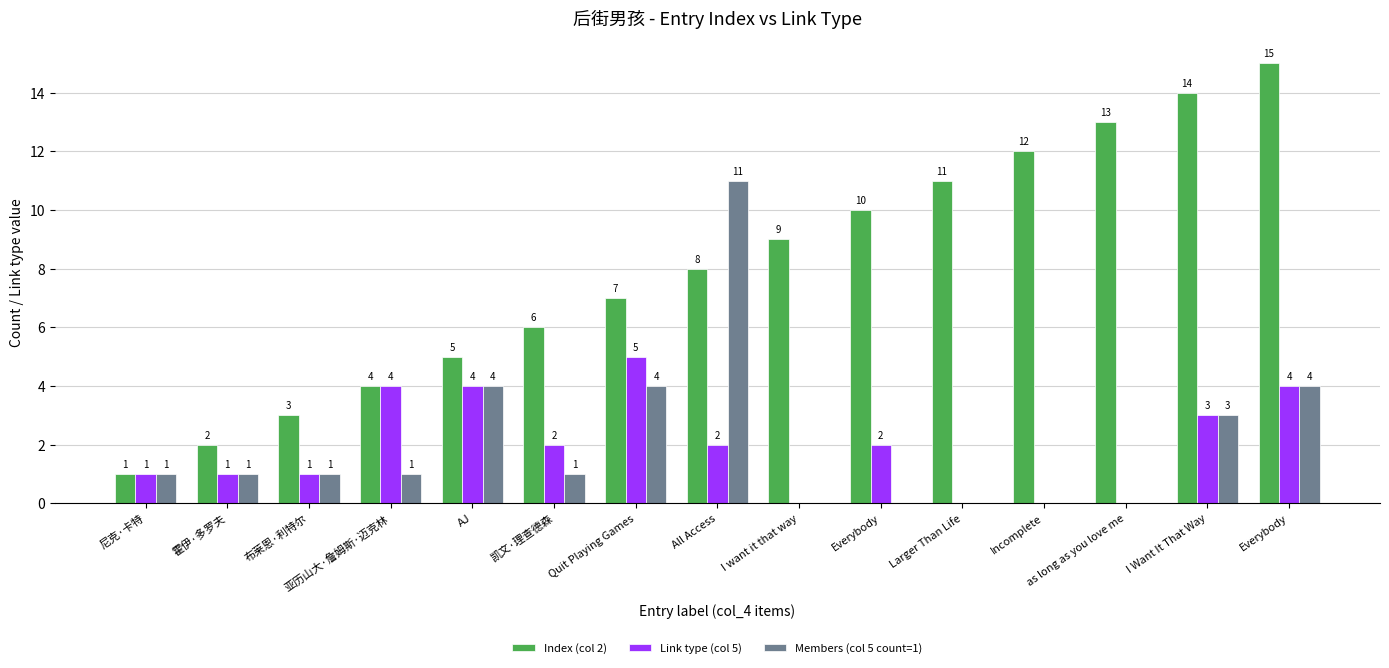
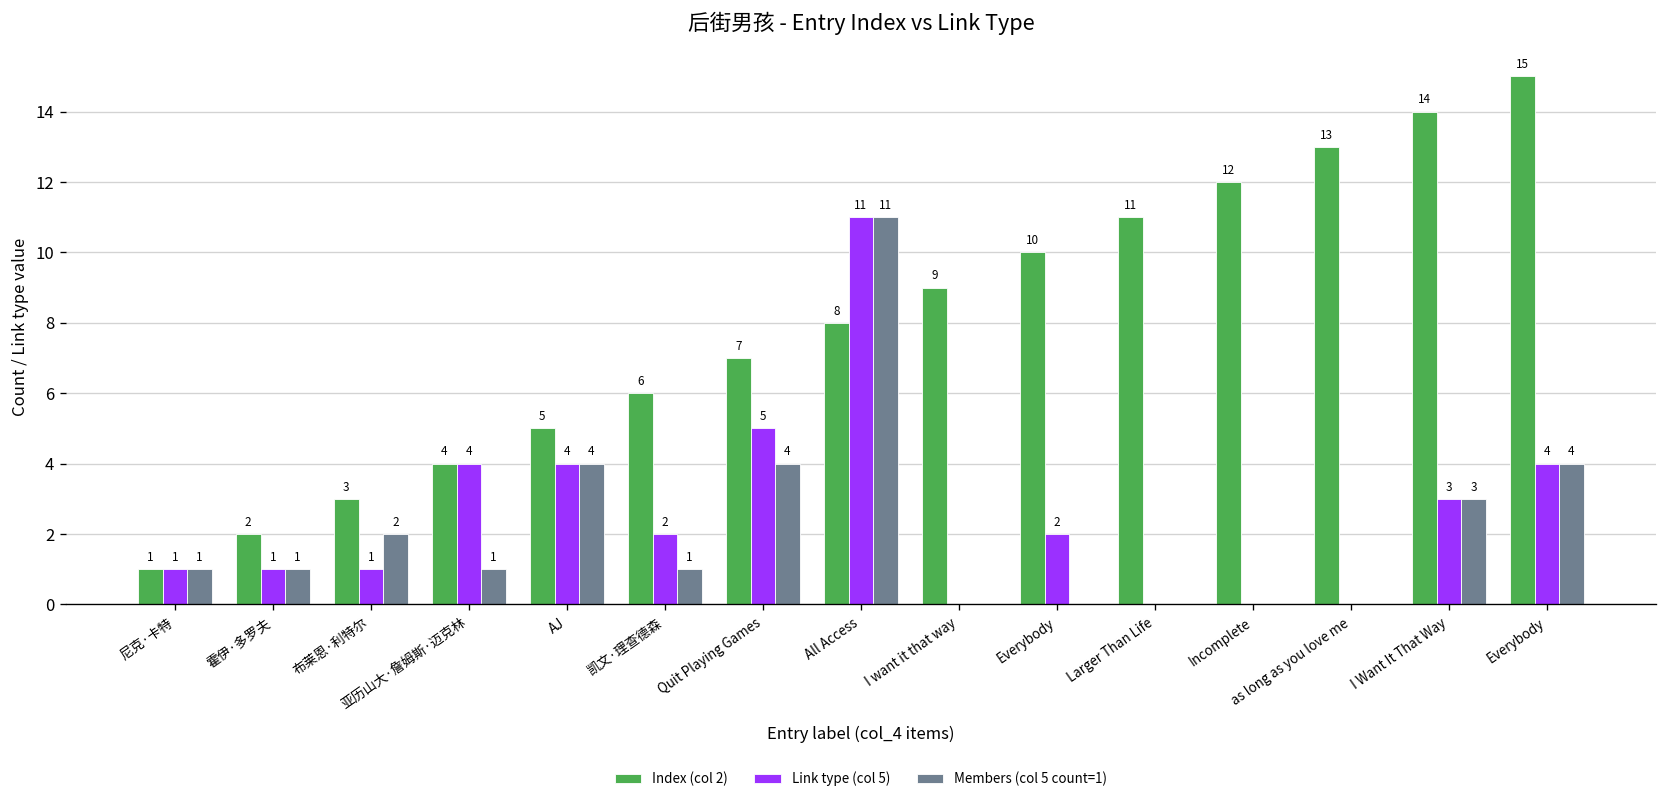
  {
    "Index (col 2)": {
      "尼克·卡特": 1,
      "霍伊·多罗夫": 2,
      "布莱恩·利特尔": 3,
      "亚历山大·詹姆斯·迈克林": 4,
      "AJ": 5,
      "凯文·理查德森": 6,
      "Quit Playing Games": 7,
      "All Access": 8,
      "I want it that way": 9,
      "Larger Than Life": 11,
      "Incomplete": 12,
      "as long as you love me": 13,
      "I Want It That Way": 14
    },
    "Link type (col 5)": {
      "尼克·卡特": 1,
      "霍伊·多罗夫": 1,
      "布莱恩·利特尔": 1,
      "亚历山大·詹姆斯·迈克林": 4,
      "AJ": 4,
      "凯文·理查德森": 2,
      "Quit Playing Games": 5,
-     "All Access": 2,
+     "All Access": 11,
      "I Want It That Way": 3
    },
    "Members (col 5 count=1)": {
      "尼克·卡特": 1,
      "霍伊·多罗夫": 1,
-     "布莱恩·利特尔": 1,
+     "布莱恩·利特尔": 2,
      "亚历山大·詹姆斯·迈克林": 1,
      "AJ": 4,
      "凯文·理查德森": 1,
      "Quit Playing Games": 4,
      "All Access": 11,
      "I Want It That Way": 3
    }
  }
